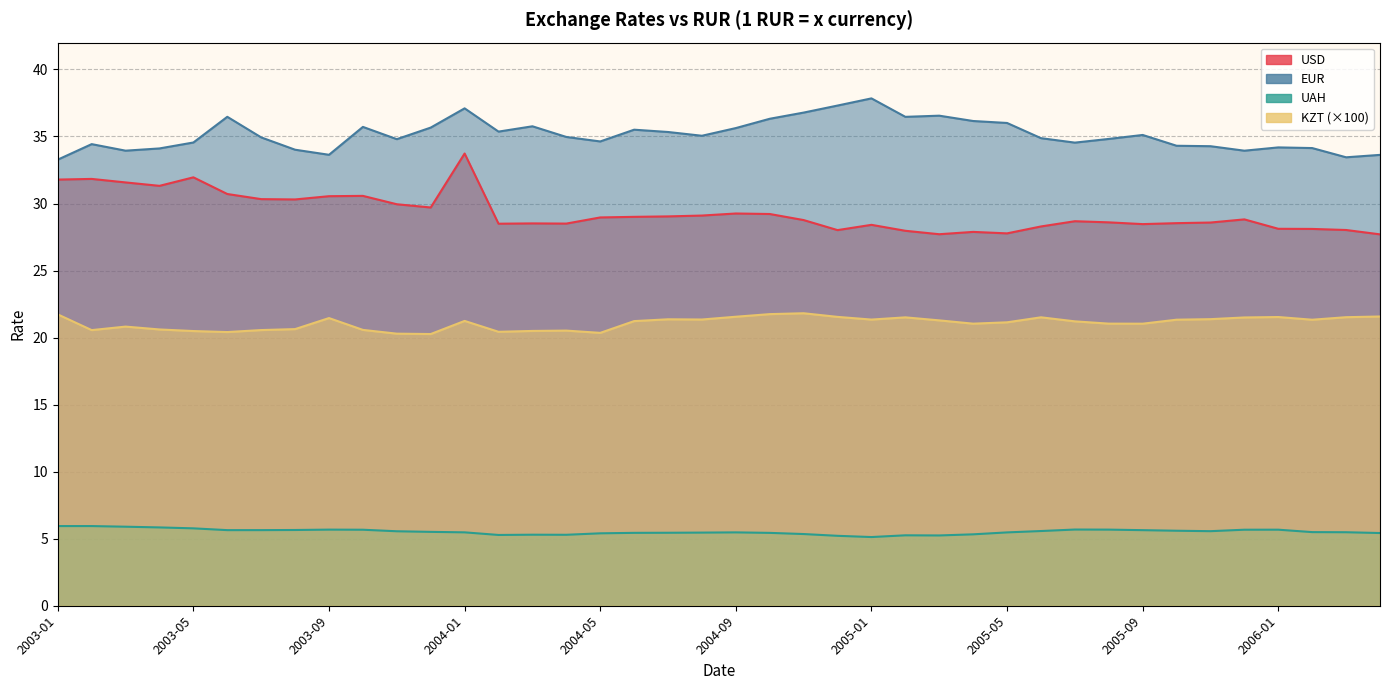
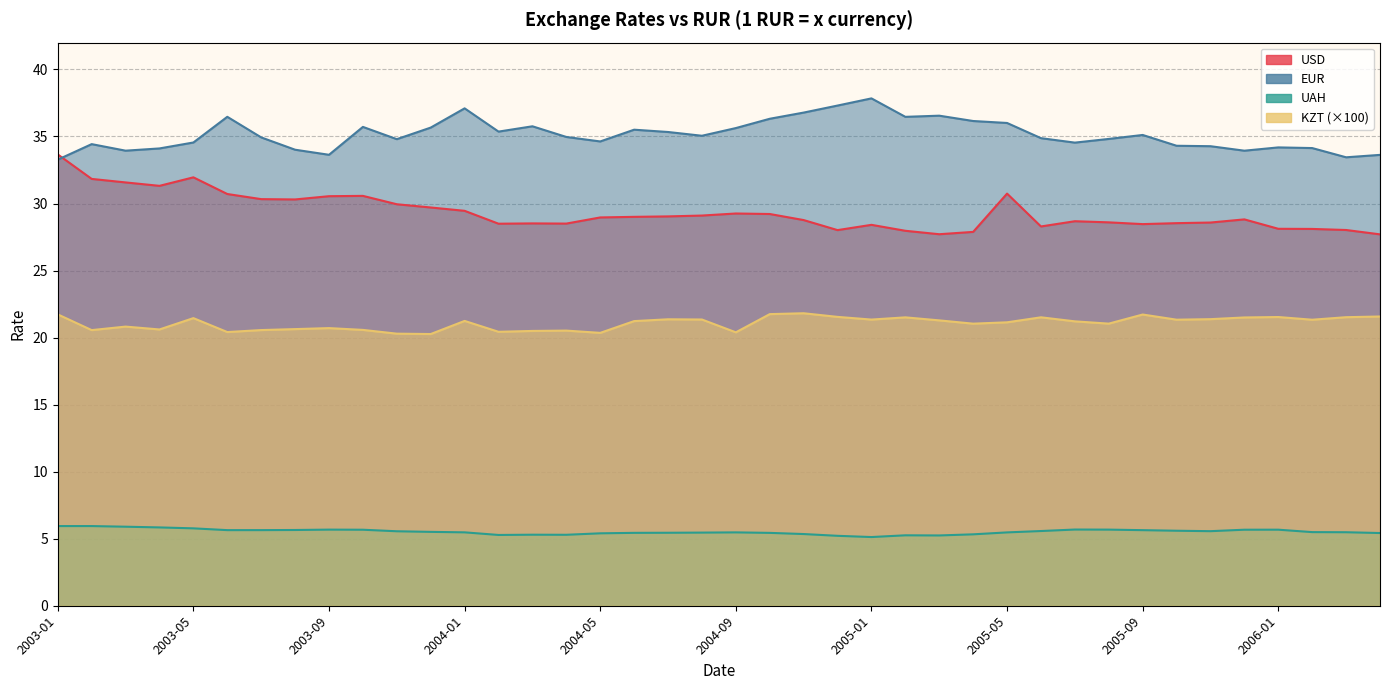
  {
    "USD": {
-     "2003-01": 31.8,
+     "2003-01": 33.7,
      "2003-05": 32.0,
      "2003-09": 30.5,
-     "2004-01": 33.7,
+     "2004-01": 29.5,
      "2004-05": 29.0,
      "2004-09": 29.3,
      "2005-01": 28.4,
-     "2005-05": 27.8,
+     "2005-05": 30.7,
      "2005-09": 28.5,
      "2006-01": 28.1
    },
    "KZT (×100)": {
      "2003-01": 21.7,
-     "2003-05": 20.5,
-     "2003-09": 21.5,
+     "2003-05": 21.5,
+     "2003-09": 20.7,
      "2004-01": 21.2,
      "2004-05": 20.4,
-     "2004-09": 21.6,
+     "2004-09": 20.4,
      "2005-01": 21.3,
      "2005-05": 21.1,
-     "2005-09": 21.0,
+     "2005-09": 21.7,
      "2006-01": 21.5
    }
  }
